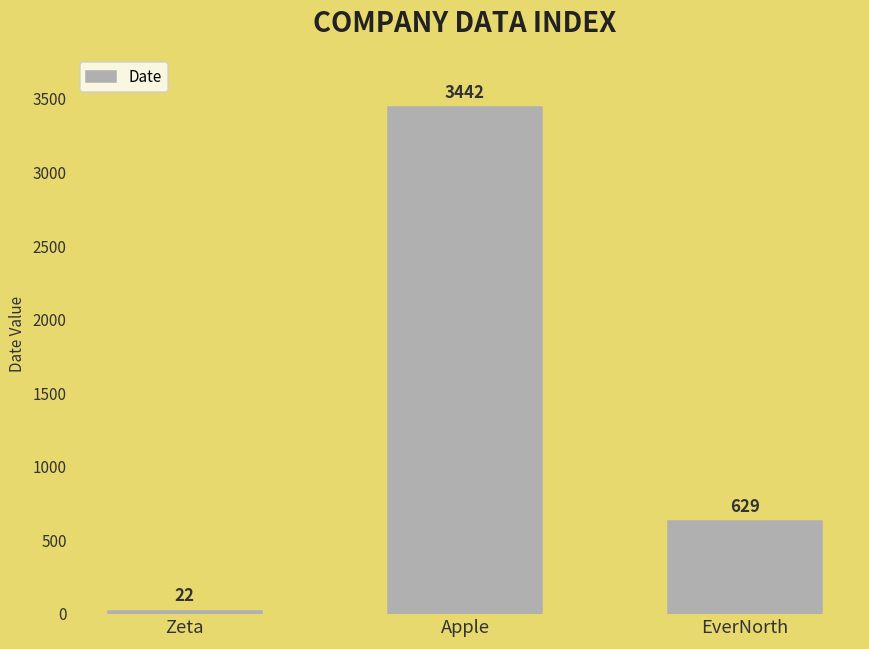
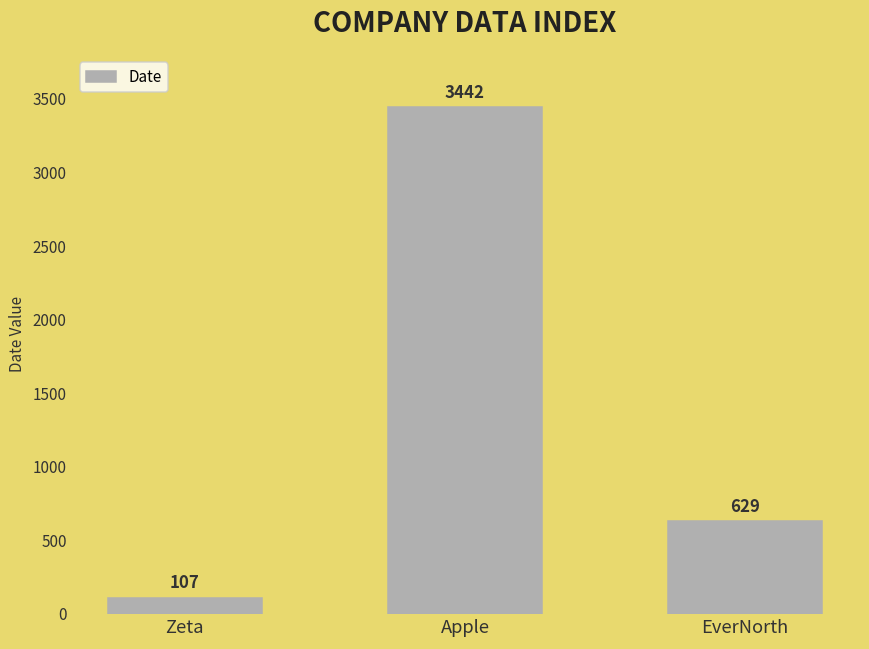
  {
-   "Zeta": 22,
+   "Zeta": 107,
    "Apple": 3442,
    "EverNorth": 629
  }
